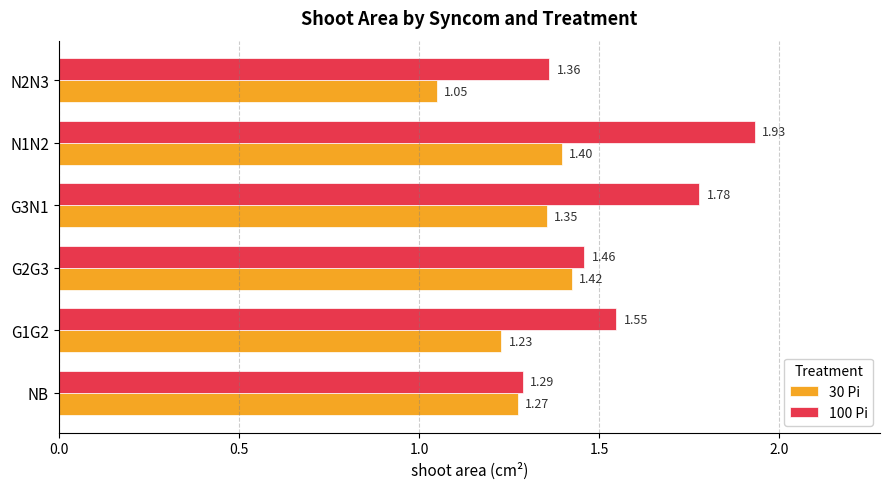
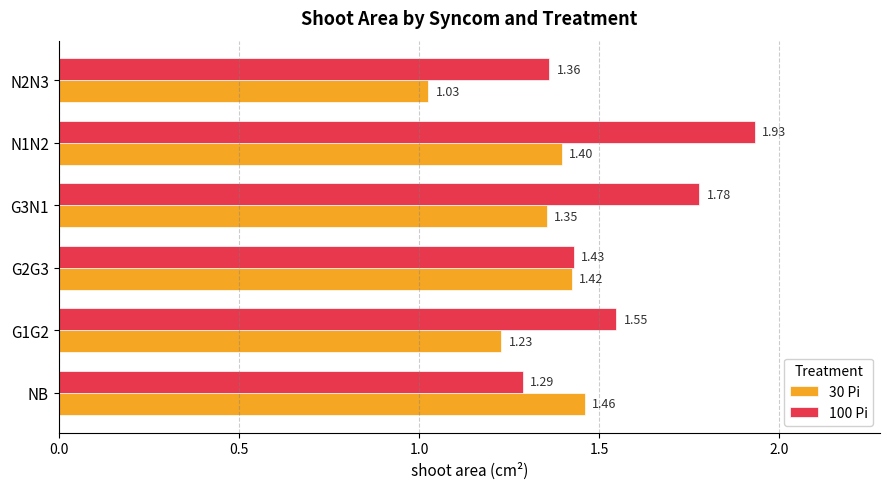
  {
    "30 Pi": {
-     "N2N3": 1.05,
+     "N2N3": 1.03,
      "N1N2": 1.40,
      "G3N1": 1.35,
      "G2G3": 1.42,
      "G1G2": 1.23,
-     "NB": 1.27
+     "NB": 1.46
    },
    "100 Pi": {
      "N2N3": 1.36,
      "N1N2": 1.93,
      "G3N1": 1.78,
-     "G2G3": 1.46,
+     "G2G3": 1.43,
      "G1G2": 1.55,
      "NB": 1.29
    }
  }
